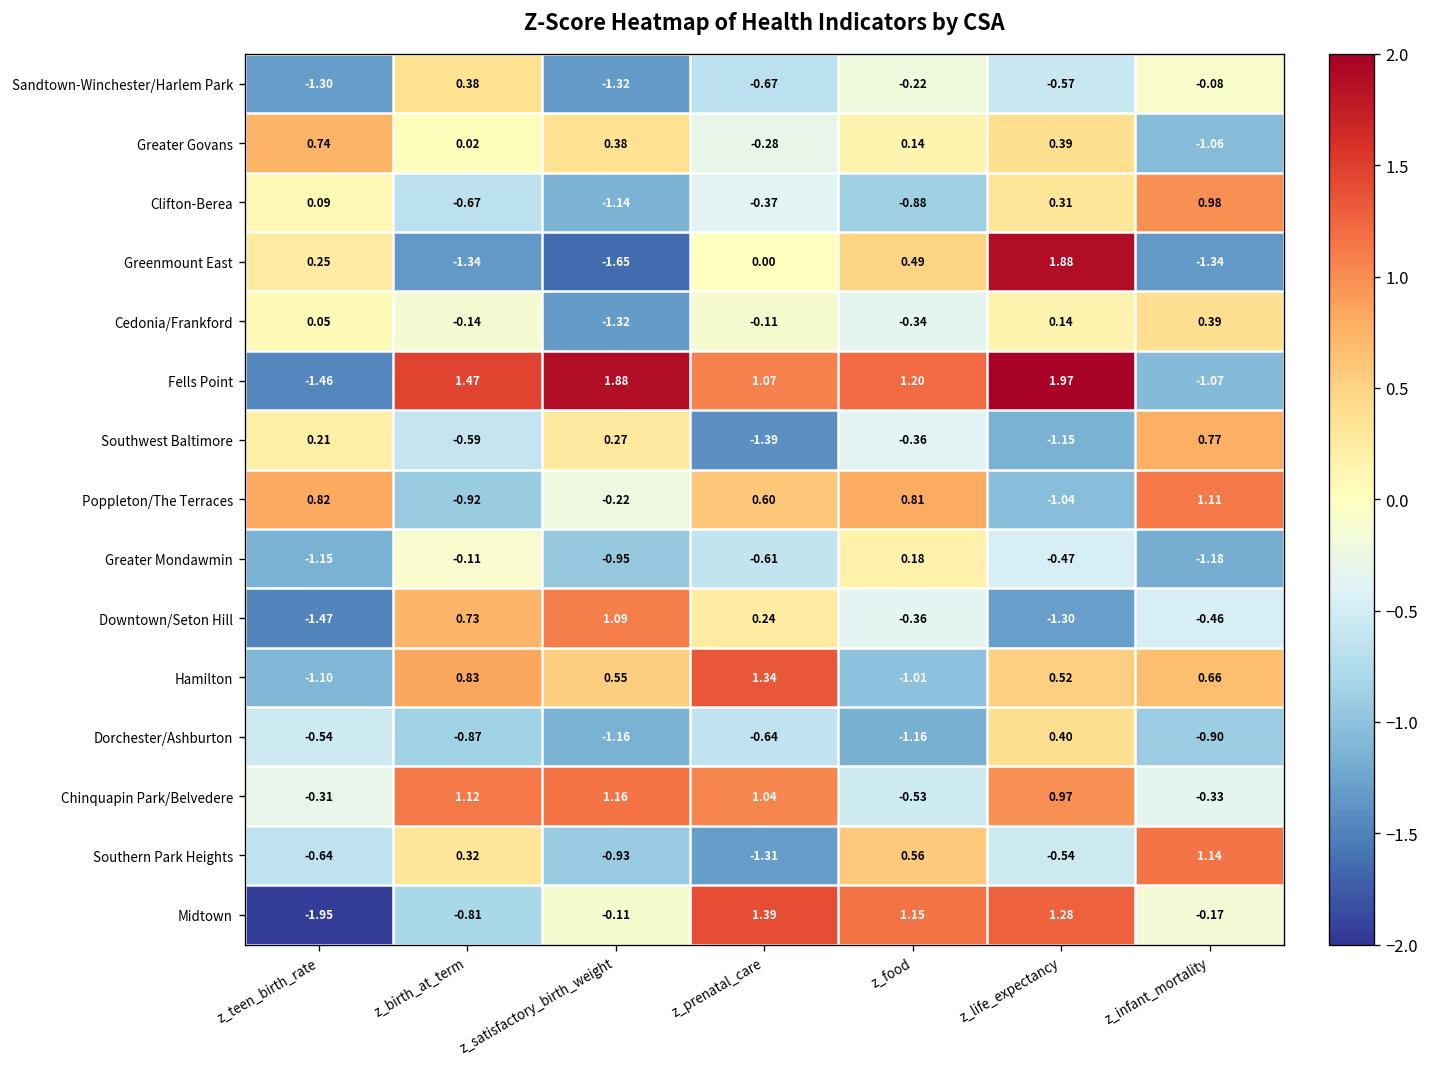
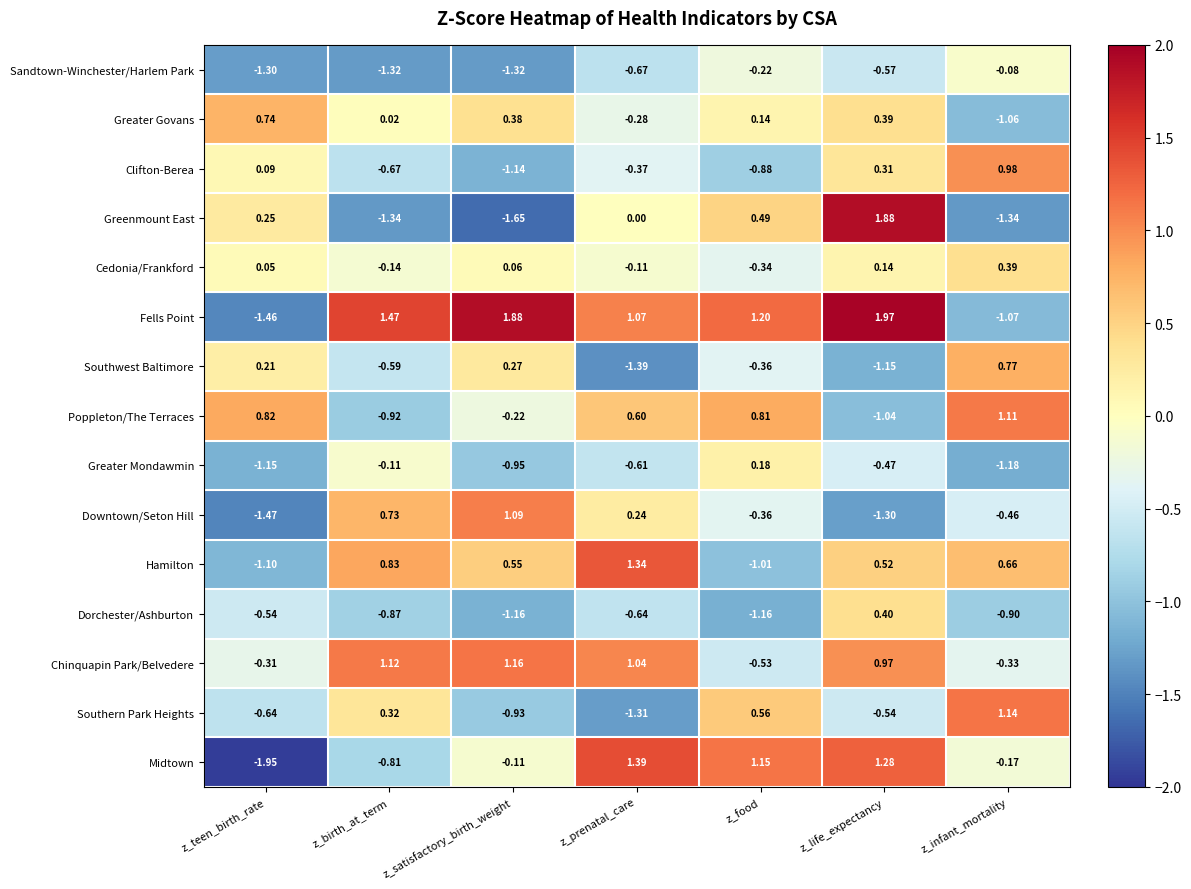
  {
    "Sandtown-Winchester/Harlem Park": {
      "z_teen_birth_rate": -1.30,
-     "z_birth_at_term": 0.38,
+     "z_birth_at_term": -1.32,
      "z_satisfactory_birth_weight": -1.32,
      "z_prenatal_care": -0.67,
      "z_food": -0.22,
      "z_life_expectancy": -0.57,
      "z_infant_mortality": -0.08
    },
    "Greater Govans": {
      "z_teen_birth_rate": 0.74,
      "z_birth_at_term": 0.02,
      "z_satisfactory_birth_weight": 0.38,
      "z_prenatal_care": -0.28,
      "z_food": 0.14,
      "z_life_expectancy": 0.39,
      "z_infant_mortality": -1.06
    },
    "Clifton-Berea": {
      "z_teen_birth_rate": 0.09,
      "z_birth_at_term": -0.67,
      "z_satisfactory_birth_weight": -1.14,
      "z_prenatal_care": -0.37,
      "z_food": -0.88,
      "z_life_expectancy": 0.31,
      "z_infant_mortality": 0.98
    },
    "Greenmount East": {
      "z_teen_birth_rate": 0.25,
      "z_birth_at_term": -1.34,
      "z_satisfactory_birth_weight": -1.65,
      "z_prenatal_care": 0.00,
      "z_food": 0.49,
      "z_life_expectancy": 1.88,
      "z_infant_mortality": -1.34
    },
    "Cedonia/Frankford": {
      "z_teen_birth_rate": 0.05,
      "z_birth_at_term": -0.14,
-     "z_satisfactory_birth_weight": -1.32,
+     "z_satisfactory_birth_weight": 0.06,
      "z_prenatal_care": -0.11,
      "z_food": -0.34,
      "z_life_expectancy": 0.14,
      "z_infant_mortality": 0.39
    },
    "Fells Point": {
      "z_teen_birth_rate": -1.46,
      "z_birth_at_term": 1.47,
      "z_satisfactory_birth_weight": 1.88,
      "z_prenatal_care": 1.07,
      "z_food": 1.20,
      "z_life_expectancy": 1.97,
      "z_infant_mortality": -1.07
    },
    "Southwest Baltimore": {
      "z_teen_birth_rate": 0.21,
      "z_birth_at_term": -0.59,
      "z_satisfactory_birth_weight": 0.27,
      "z_prenatal_care": -1.39,
      "z_food": -0.36,
      "z_life_expectancy": -1.15,
      "z_infant_mortality": 0.77
    },
    "Poppleton/The Terraces": {
      "z_teen_birth_rate": 0.82,
      "z_birth_at_term": -0.92,
      "z_satisfactory_birth_weight": -0.22,
      "z_prenatal_care": 0.60,
      "z_food": 0.81,
      "z_life_expectancy": -1.04,
      "z_infant_mortality": 1.11
    },
    "Greater Mondawmin": {
      "z_teen_birth_rate": -1.15,
      "z_birth_at_term": -0.11,
      "z_satisfactory_birth_weight": -0.95,
      "z_prenatal_care": -0.61,
      "z_food": 0.18,
      "z_life_expectancy": -0.47,
      "z_infant_mortality": -1.18
    },
    "Downtown/Seton Hill": {
      "z_teen_birth_rate": -1.47,
      "z_birth_at_term": 0.73,
      "z_satisfactory_birth_weight": 1.09,
      "z_prenatal_care": 0.24,
      "z_food": -0.36,
      "z_life_expectancy": -1.30,
      "z_infant_mortality": -0.46
    },
    "Hamilton": {
      "z_teen_birth_rate": -1.10,
      "z_birth_at_term": 0.83,
      "z_satisfactory_birth_weight": 0.55,
      "z_prenatal_care": 1.34,
      "z_food": -1.01,
      "z_life_expectancy": 0.52,
      "z_infant_mortality": 0.66
    },
    "Dorchester/Ashburton": {
      "z_teen_birth_rate": -0.54,
      "z_birth_at_term": -0.87,
      "z_satisfactory_birth_weight": -1.16,
      "z_prenatal_care": -0.64,
      "z_food": -1.16,
      "z_life_expectancy": 0.40,
      "z_infant_mortality": -0.90
    },
    "Chinquapin Park/Belvedere": {
      "z_teen_birth_rate": -0.31,
      "z_birth_at_term": 1.12,
      "z_satisfactory_birth_weight": 1.16,
      "z_prenatal_care": 1.04,
      "z_food": -0.53,
      "z_life_expectancy": 0.97,
      "z_infant_mortality": -0.33
    },
    "Southern Park Heights": {
      "z_teen_birth_rate": -0.64,
      "z_birth_at_term": 0.32,
      "z_satisfactory_birth_weight": -0.93,
      "z_prenatal_care": -1.31,
      "z_food": 0.56,
      "z_life_expectancy": -0.54,
      "z_infant_mortality": 1.14
    },
    "Midtown": {
      "z_teen_birth_rate": -1.95,
      "z_birth_at_term": -0.81,
      "z_satisfactory_birth_weight": -0.11,
      "z_prenatal_care": 1.39,
      "z_food": 1.15,
      "z_life_expectancy": 1.28,
      "z_infant_mortality": -0.17
    }
  }
